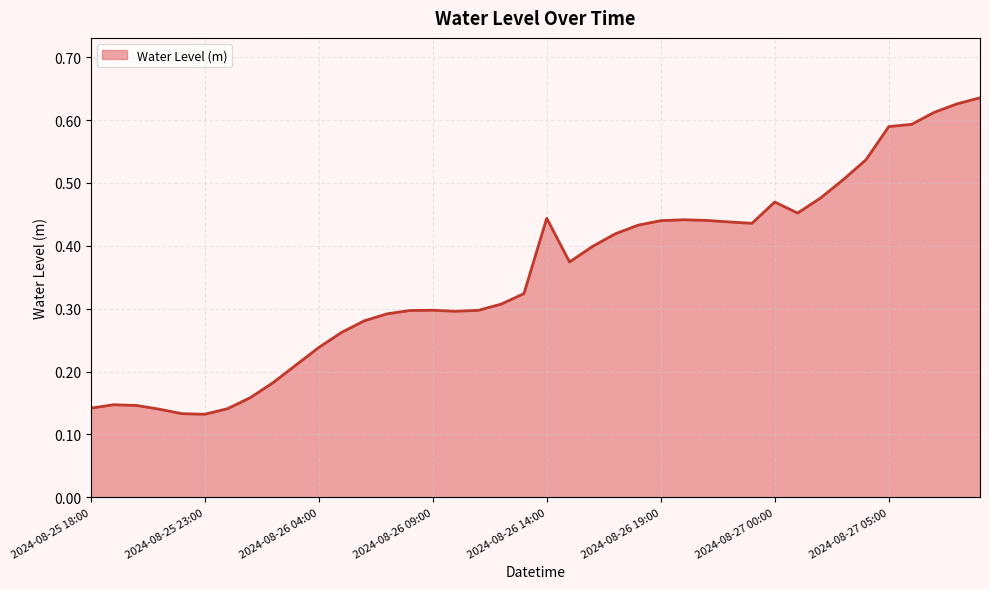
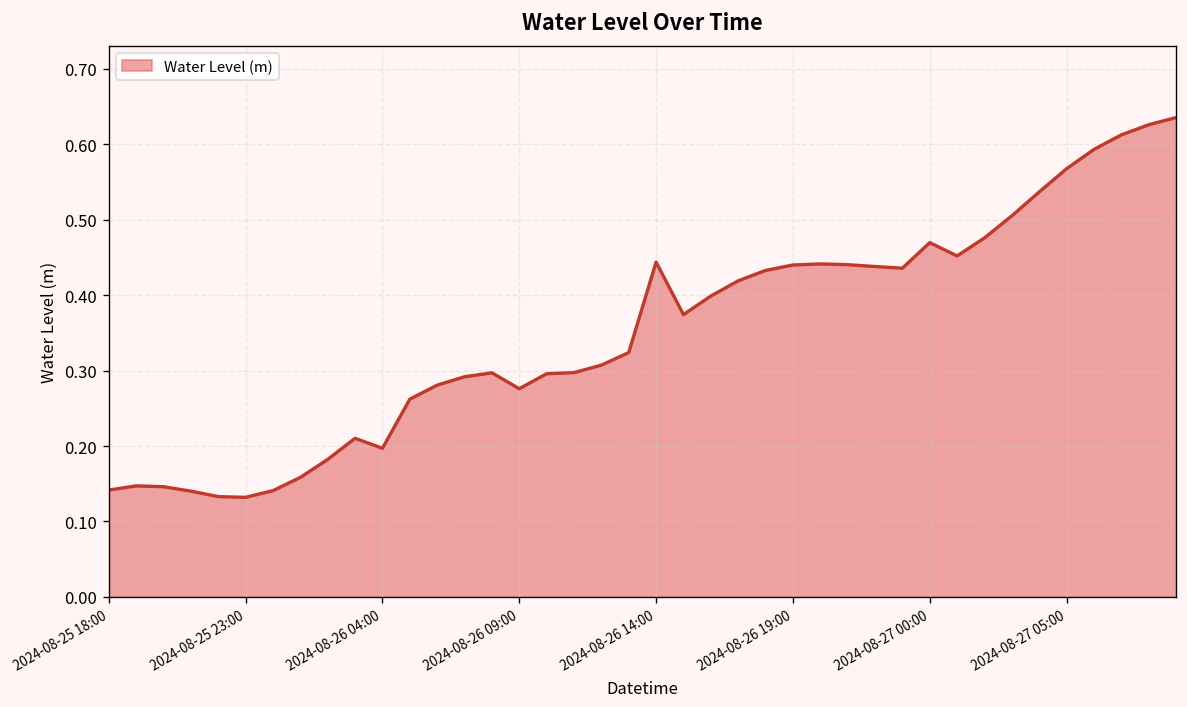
  {
    "2024-08-25 18:00": 0.14,
    "2024-08-25 23:00": 0.13,
-   "2024-08-26 04:00": 0.24,
-   "2024-08-26 09:00": 0.30,
+   "2024-08-26 04:00": 0.20,
+   "2024-08-26 09:00": 0.28,
    "2024-08-26 14:00": 0.44,
    "2024-08-26 19:00": 0.44,
    "2024-08-27 00:00": 0.47,
-   "2024-08-27 05:00": 0.59
+   "2024-08-27 05:00": 0.57
  }
